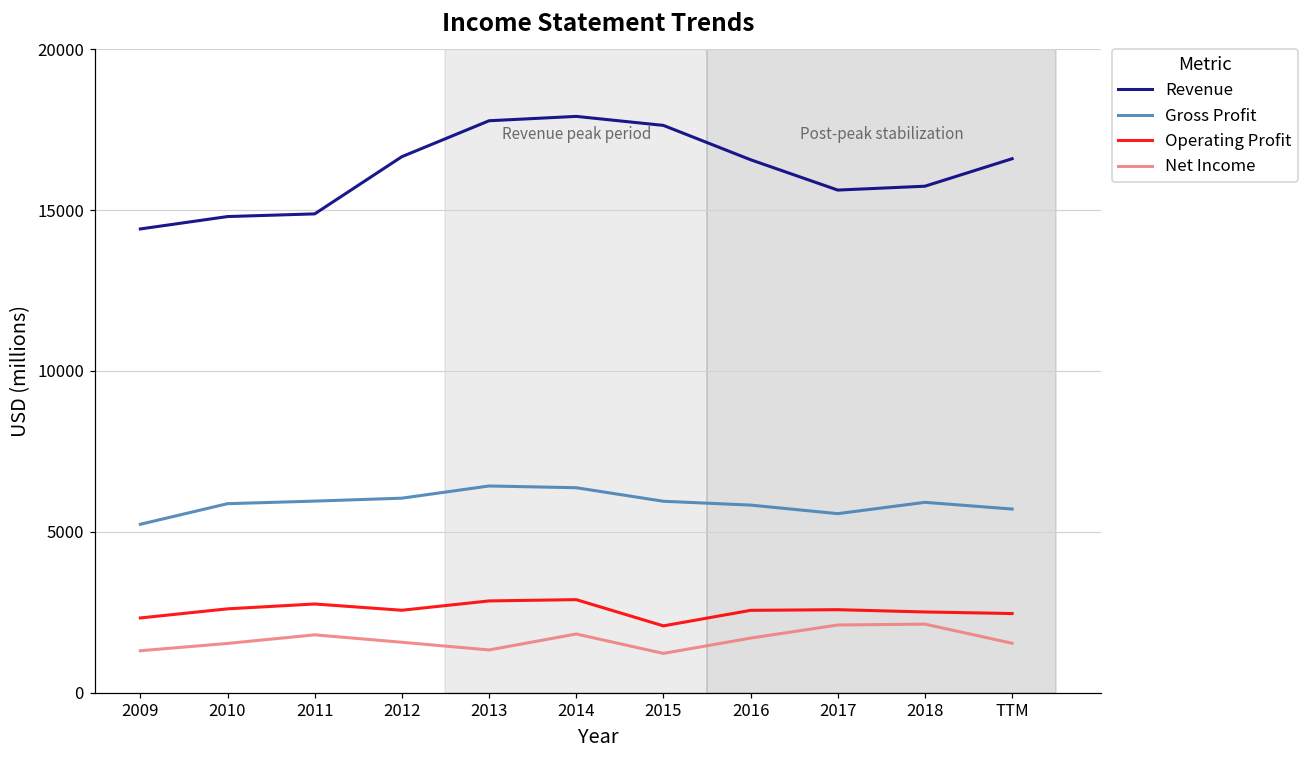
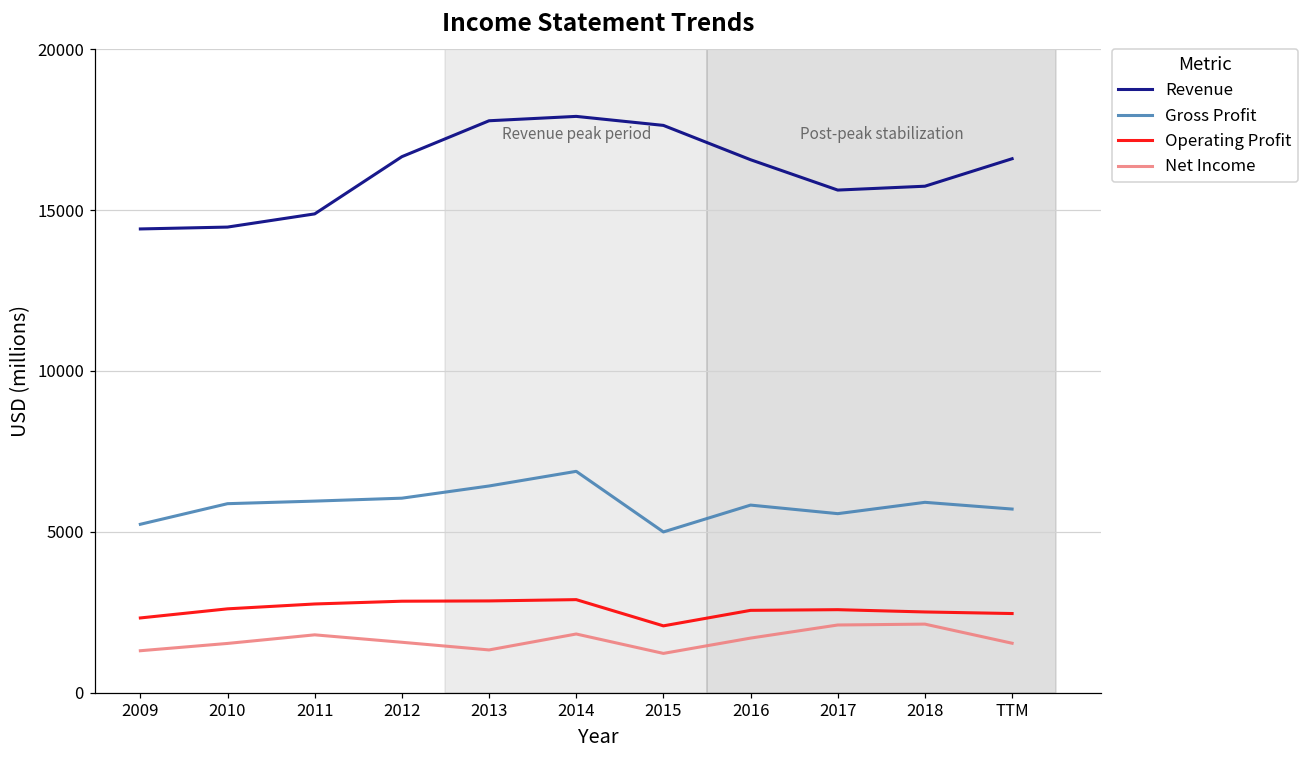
  {
    "Revenue": {
      "2009": 14400,
-     "2010": 14800,
+     "2010": 14500,
      "2011": 14900,
      "2012": 16700,
      "2013": 17800,
      "2014": 17900,
      "2015": 17600,
      "2016": 16600,
      "2017": 15600,
      "2018": 15700,
      "TTM": 16600
    },
    "Gross Profit": {
      "2009": 5200,
      "2010": 5900,
      "2011": 6000,
      "2012": 6000,
      "2013": 6400,
-     "2014": 6400,
-     "2015": 5900,
+     "2014": 6900,
+     "2015": 5000,
      "2016": 5800,
      "2017": 5600,
      "2018": 5900,
      "TTM": 5700
    },
    "Operating Profit": {
      "2009": 2300,
      "2010": 2600,
      "2011": 2800,
-     "2012": 2600,
+     "2012": 2800,
      "2013": 2900,
      "2014": 2900,
      "2015": 2100,
      "2016": 2600,
      "2017": 2600,
      "2018": 2500,
      "TTM": 2500
    },
    "Net Income": {
      "2009": 1300,
      "2010": 1500,
      "2011": 1800,
      "2012": 1600,
      "2013": 1300,
      "2014": 1800,
      "2015": 1200,
      "2016": 1700,
      "2017": 2100,
      "2018": 2100,
      "TTM": 1500
    }
  }
